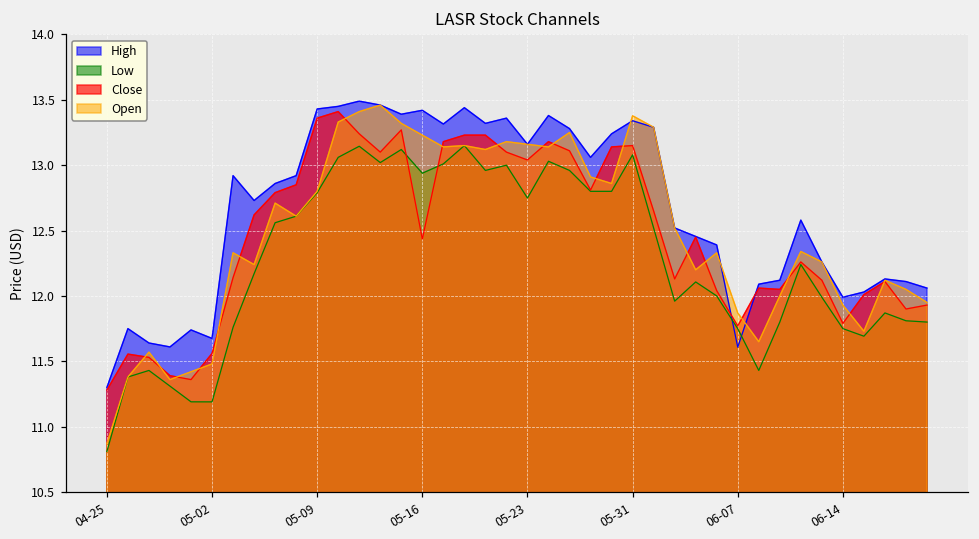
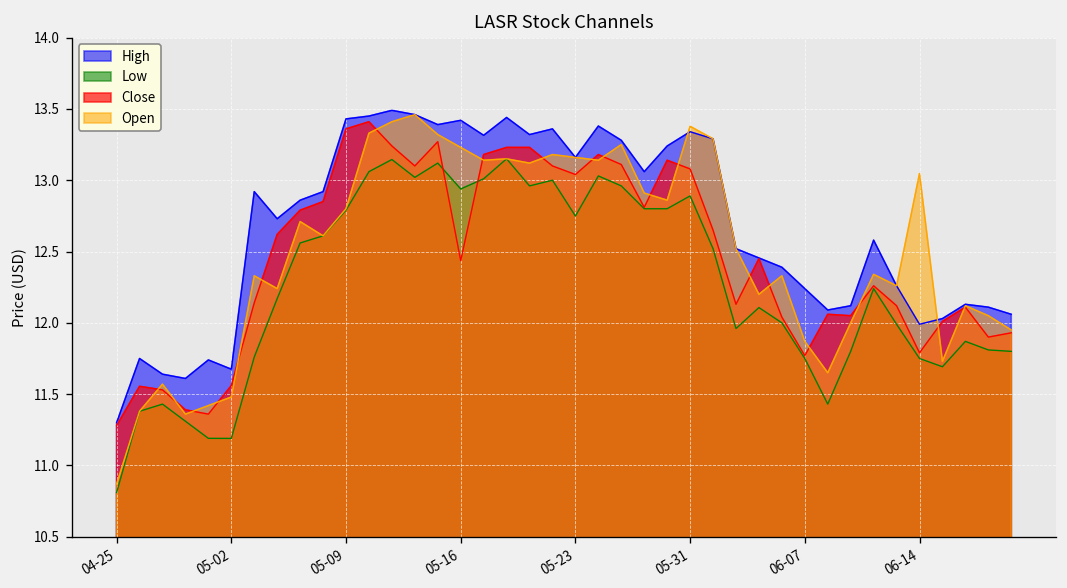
  {
    "High": {
      "05-02": 11.68,
      "05-09": 13.43,
      "05-16": 13.42,
      "05-31": 13.34,
-     "06-07": 11.61,
+     "06-07": 12.24,
      "06-14": 11.99
    },
    "Low": {
      "04-25": 10.81,
      "05-02": 11.19,
      "05-16": 12.94,
      "05-23": 12.75,
-     "05-31": 13.08,
+     "05-31": 12.89,
      "06-14": 11.75
    },
    "Close": {
      "05-02": 11.56,
      "05-09": 13.36,
      "05-16": 12.44,
      "05-23": 13.04,
-     "05-31": 13.15,
+     "05-31": 13.08,
      "06-14": 11.79
    },
    "Open": {
      "04-25": 10.87,
      "05-02": 11.48,
      "05-16": 13.23,
      "05-31": 13.38,
      "06-07": 11.87,
-     "06-14": 11.93
+     "06-14": 13.05
    }
  }
